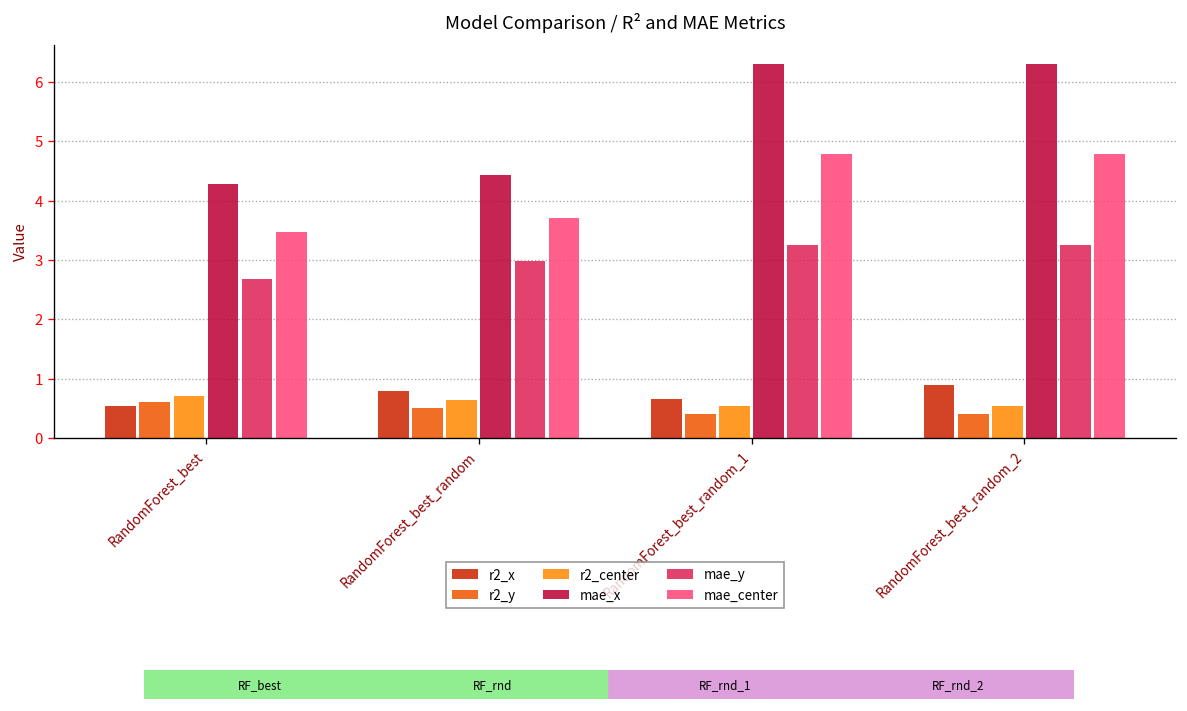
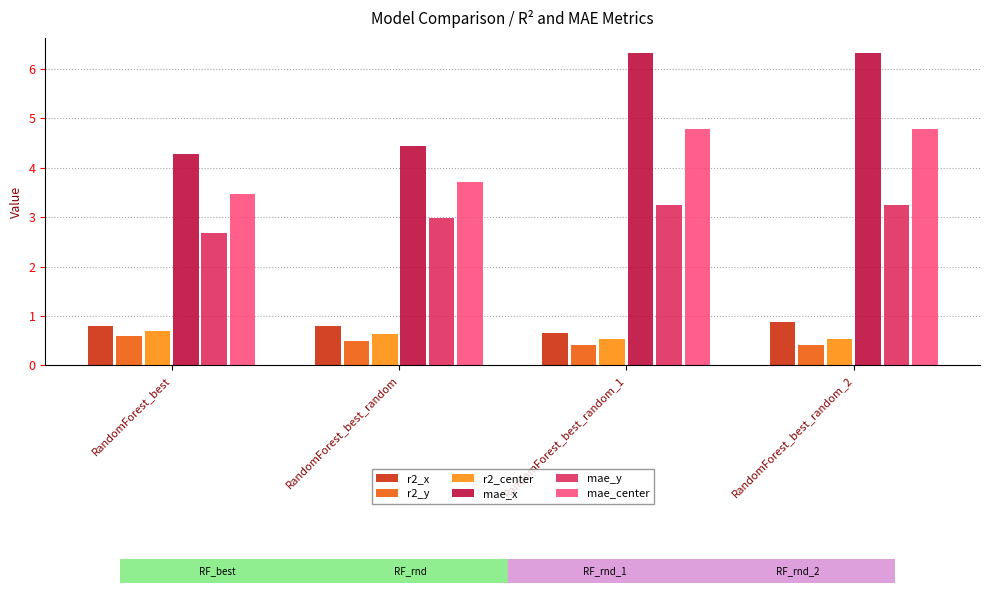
  {
    "r2_x": {
-     "RandomForest_best": 0.5,
+     "RandomForest_best": 0.8,
      "RandomForest_best_random": 0.8,
      "RandomForest_best_random_1": 0.7,
      "RandomForest_best_random_2": 0.9
    }
  }
